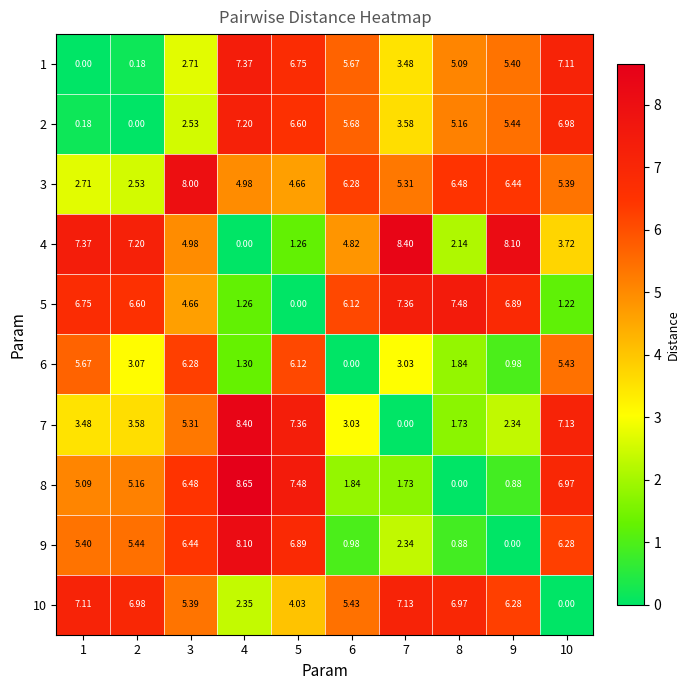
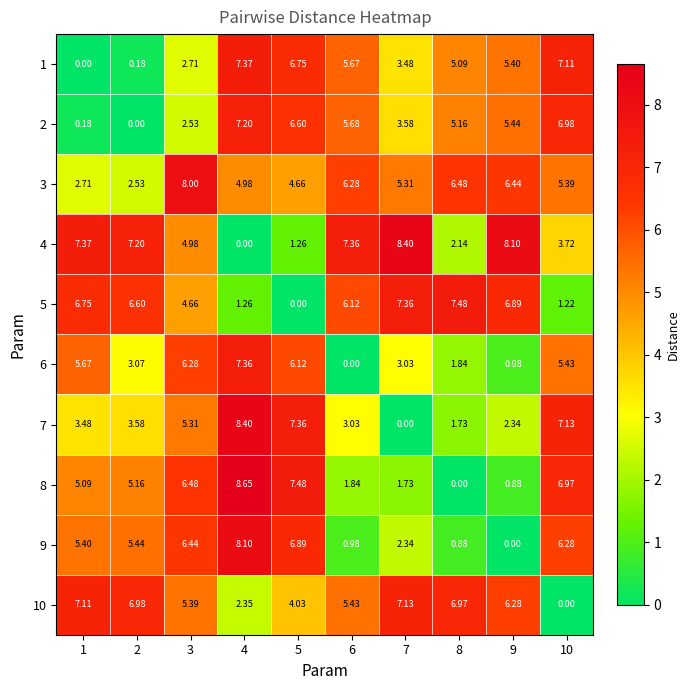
  {
    "1": {
      "1": 0.00,
      "2": 0.18,
      "3": 2.71,
      "4": 7.37,
      "5": 6.75,
      "6": 5.67,
      "7": 3.48,
      "8": 5.09,
      "9": 5.40,
      "10": 7.11
    },
    "2": {
      "1": 0.18,
      "2": 0.00,
      "3": 2.53,
      "4": 7.20,
      "5": 6.60,
      "6": 5.68,
      "7": 3.58,
      "8": 5.16,
      "9": 5.44,
      "10": 6.98
    },
    "3": {
      "1": 2.71,
      "2": 2.53,
      "3": 8.00,
      "4": 4.98,
      "5": 4.66,
      "6": 6.28,
      "7": 5.31,
      "8": 6.48,
      "9": 6.44,
      "10": 5.39
    },
    "4": {
      "1": 7.37,
      "2": 7.20,
      "3": 4.98,
      "4": 0.00,
      "5": 1.26,
-     "6": 4.82,
+     "6": 7.36,
      "7": 8.40,
      "8": 2.14,
      "9": 8.10,
      "10": 3.72
    },
    "5": {
      "1": 6.75,
      "2": 6.60,
      "3": 4.66,
      "4": 1.26,
      "5": 0.00,
      "6": 6.12,
      "7": 7.36,
      "8": 7.48,
      "9": 6.89,
      "10": 1.22
    },
    "6": {
      "1": 5.67,
      "2": 3.07,
      "3": 6.28,
-     "4": 1.30,
+     "4": 7.36,
      "5": 6.12,
      "6": 0.00,
      "7": 3.03,
      "8": 1.84,
      "9": 0.98,
      "10": 5.43
    },
    "7": {
      "1": 3.48,
      "2": 3.58,
      "3": 5.31,
      "4": 8.40,
      "5": 7.36,
      "6": 3.03,
      "7": 0.00,
      "8": 1.73,
      "9": 2.34,
      "10": 7.13
    },
    "8": {
      "1": 5.09,
      "2": 5.16,
      "3": 6.48,
      "4": 8.65,
      "5": 7.48,
      "6": 1.84,
      "7": 1.73,
      "8": 0.00,
      "9": 0.88,
      "10": 6.97
    },
    "9": {
      "1": 5.40,
      "2": 5.44,
      "3": 6.44,
      "4": 8.10,
      "5": 6.89,
      "6": 0.98,
      "7": 2.34,
      "8": 0.88,
      "9": 0.00,
      "10": 6.28
    },
    "10": {
      "1": 7.11,
      "2": 6.98,
      "3": 5.39,
      "4": 2.35,
      "5": 4.03,
      "6": 5.43,
      "7": 7.13,
      "8": 6.97,
      "9": 6.28,
      "10": 0.00
    }
  }
